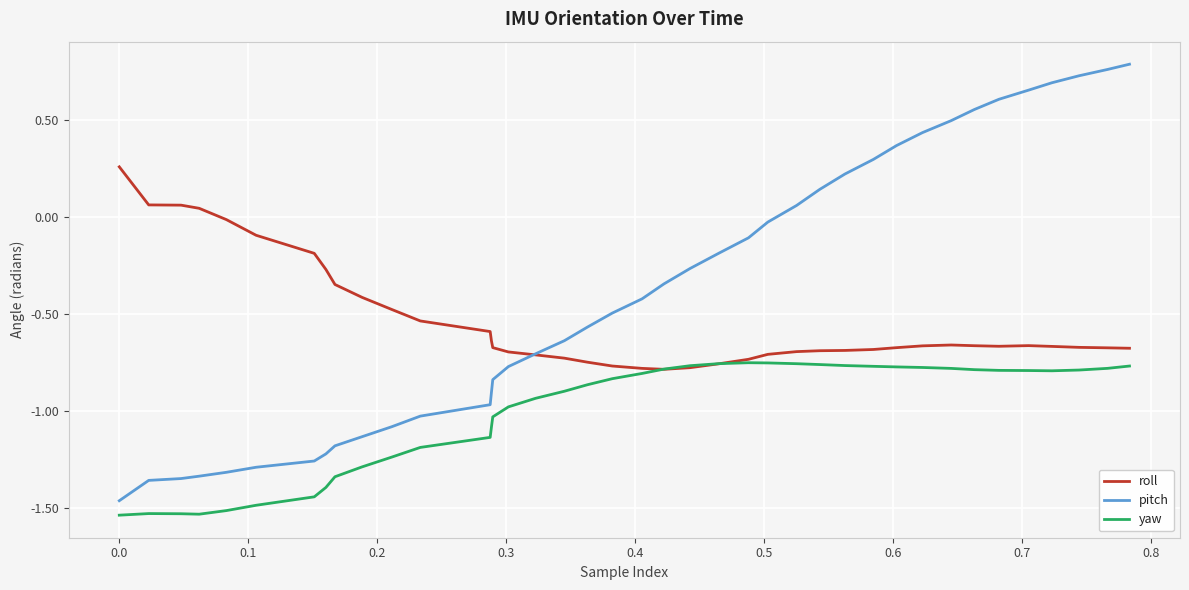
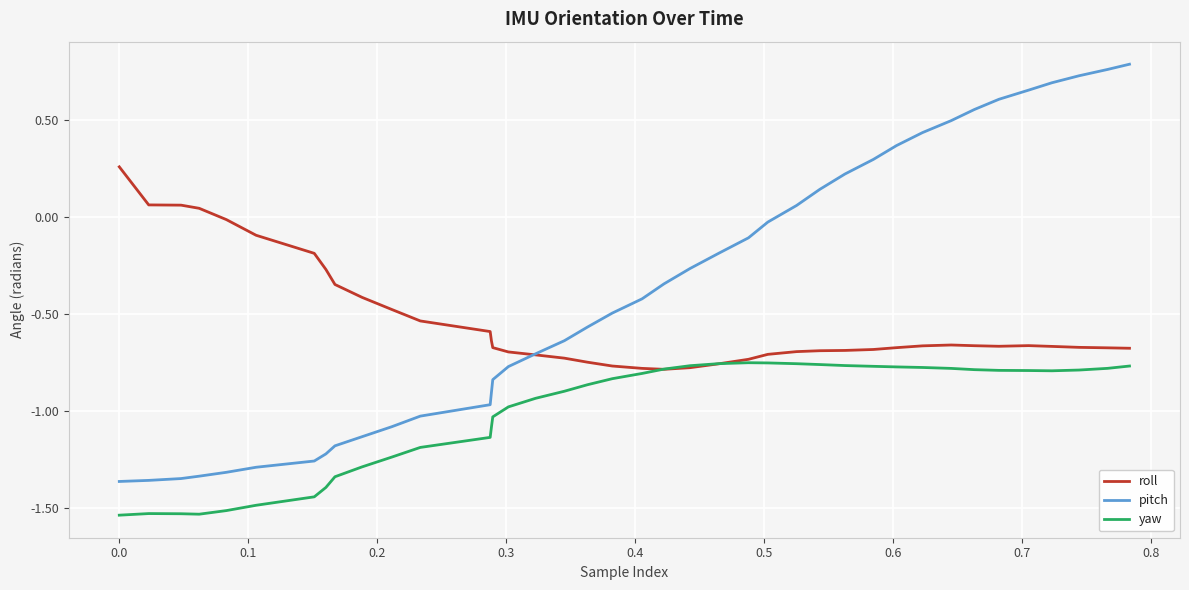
  {
    "roll": {
      "0.0": 0.26
    },
    "pitch": {
-     "0.0": -1.46
+     "0.0": -1.36
    },
    "yaw": {
      "0.0": -1.54
    }
  }
